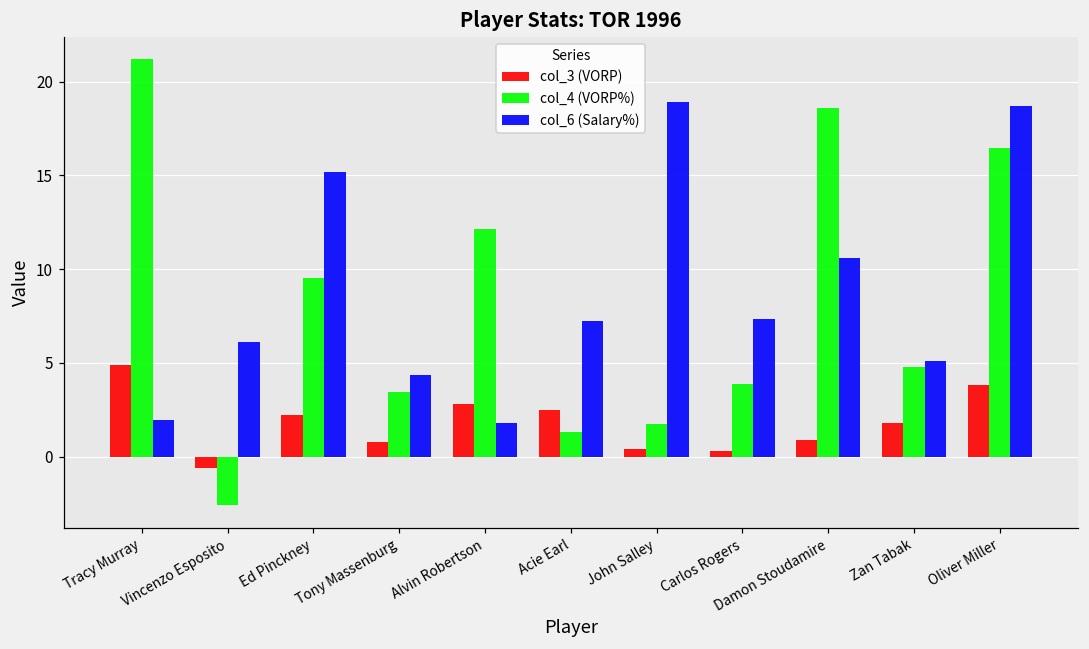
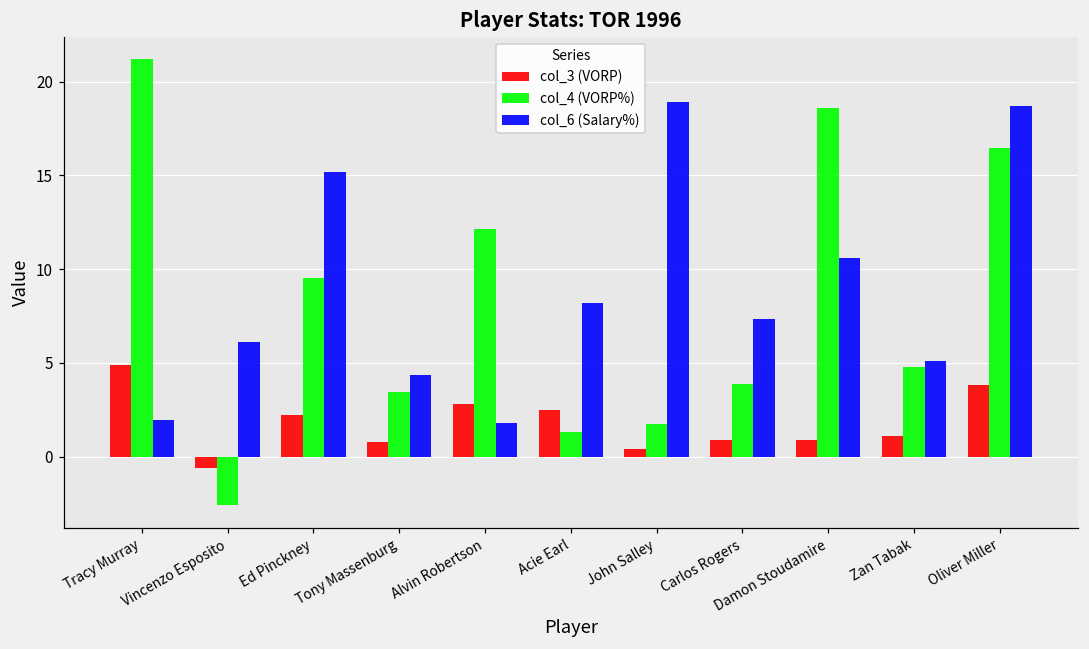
  {
    "col_3 (VORP)": {
      "Tracy Murray": 4.9,
      "Vincenzo Esposito": -0.6,
      "Ed Pinckney": 2.2,
      "Tony Massenburg": 0.8,
      "Alvin Robertson": 2.8,
      "Acie Earl": 2.5,
      "John Salley": 0.4,
-     "Carlos Rogers": 0.3,
+     "Carlos Rogers": 0.9,
      "Damon Stoudamire": 0.9,
-     "Zan Tabak": 1.8,
+     "Zan Tabak": 1.1,
      "Oliver Miller": 3.8
    },
    "col_4 (VORP%)": {
      "Tracy Murray": 21.2,
      "Vincenzo Esposito": -2.6,
      "Ed Pinckney": 9.5,
      "Tony Massenburg": 3.5,
      "Alvin Robertson": 12.1,
      "Acie Earl": 1.3,
      "John Salley": 1.7,
      "Carlos Rogers": 3.9,
      "Damon Stoudamire": 18.6,
      "Zan Tabak": 4.8,
      "Oliver Miller": 16.5
    },
    "col_6 (Salary%)": {
      "Tracy Murray": 2.0,
      "Vincenzo Esposito": 6.1,
      "Ed Pinckney": 15.2,
      "Tony Massenburg": 4.3,
      "Alvin Robertson": 1.8,
-     "Acie Earl": 7.2,
+     "Acie Earl": 8.2,
      "John Salley": 18.9,
      "Carlos Rogers": 7.3,
      "Damon Stoudamire": 10.6,
      "Zan Tabak": 5.1,
      "Oliver Miller": 18.7
    }
  }
